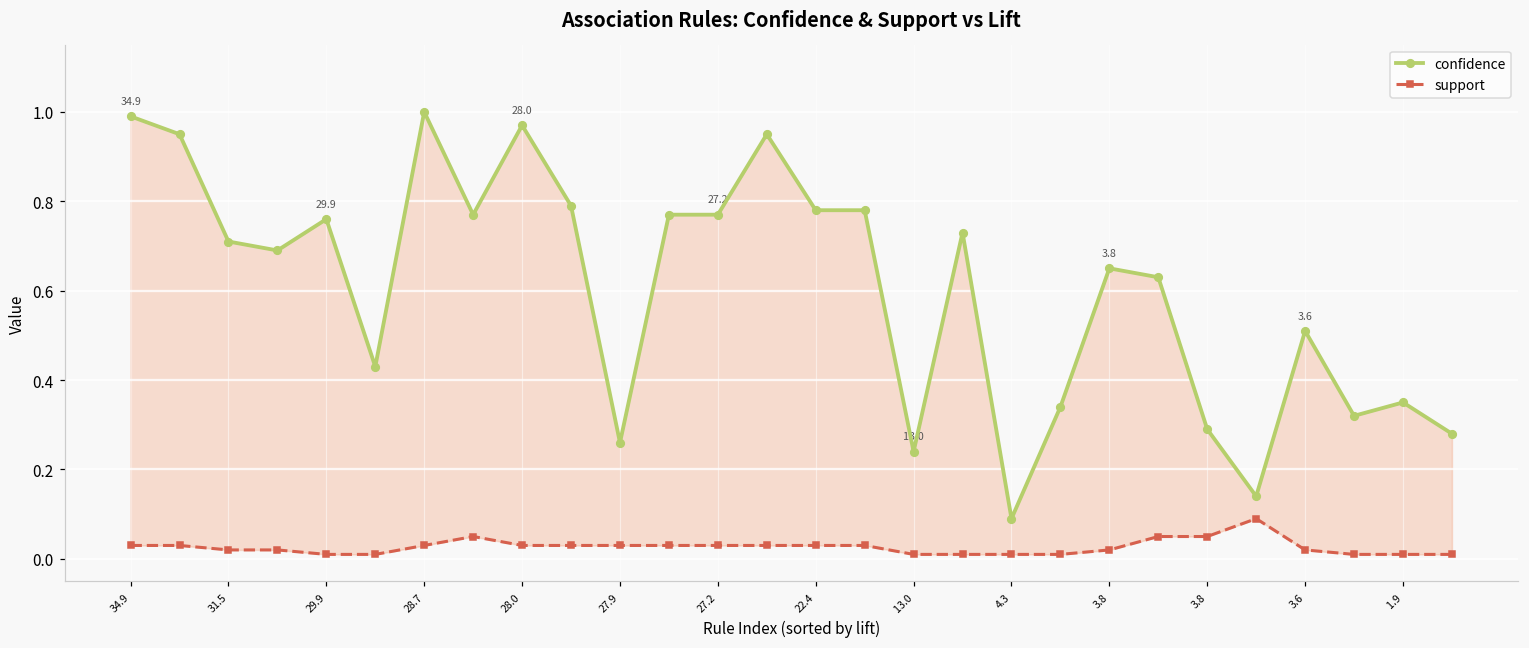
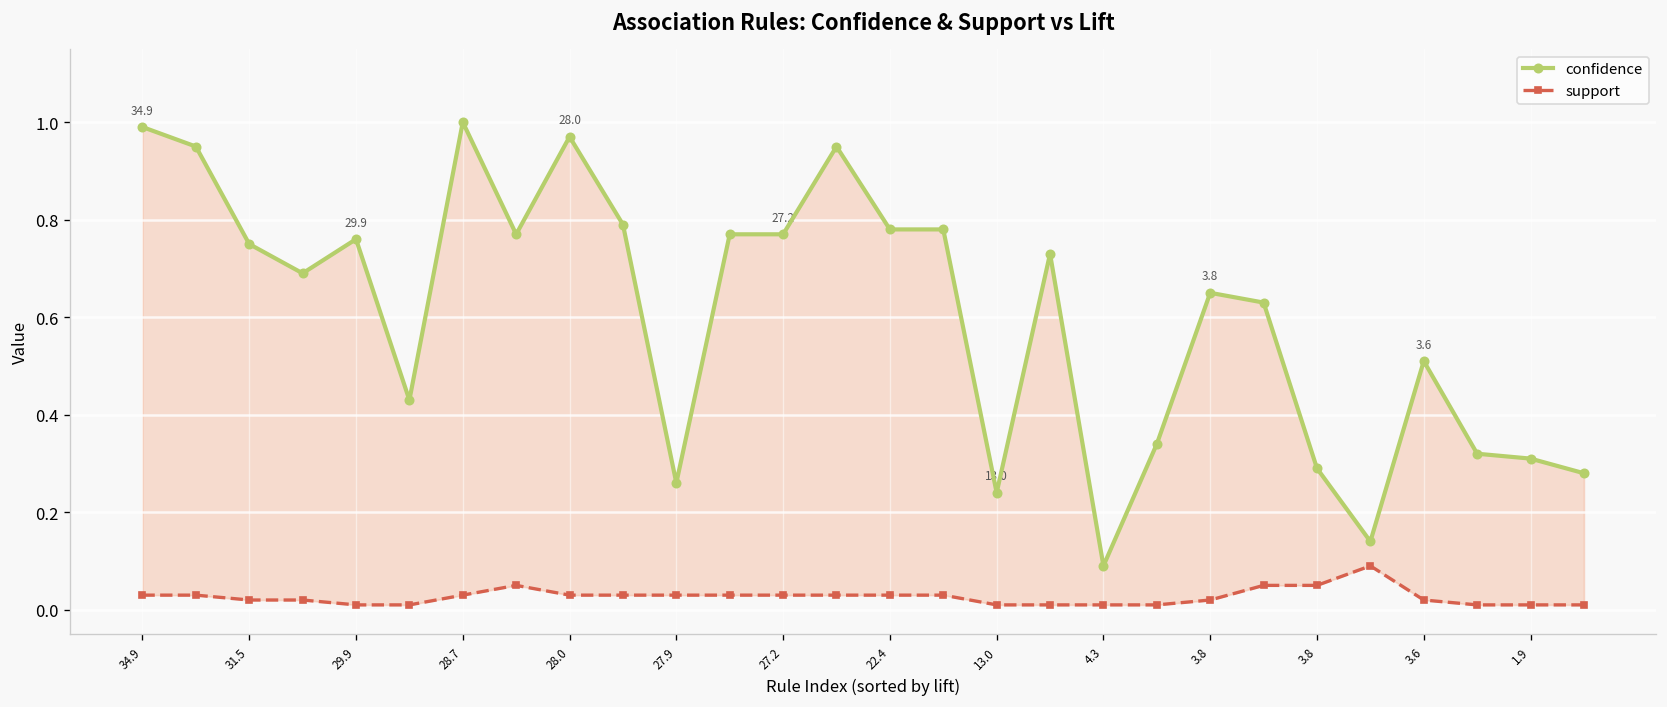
  {
    "confidence": {
-     "31.5": 0.71,
+     "31.5": 0.75,
      "28.7": 1.00,
      "27.9": 0.26,
      "22.4": 0.78,
      "4.3": 0.09,
-     "1.9": 0.35
+     "1.9": 0.31
    },
    "support": {
      "34.9": 0.03,
      "31.5": 0.02,
      "29.9": 0.01,
      "28.7": 0.03,
      "28.0": 0.03,
      "27.9": 0.03,
      "27.2": 0.03,
      "22.4": 0.03,
      "13.0": 0.01,
      "4.3": 0.01,
      "3.6": 0.02,
      "1.9": 0.01
    }
  }
